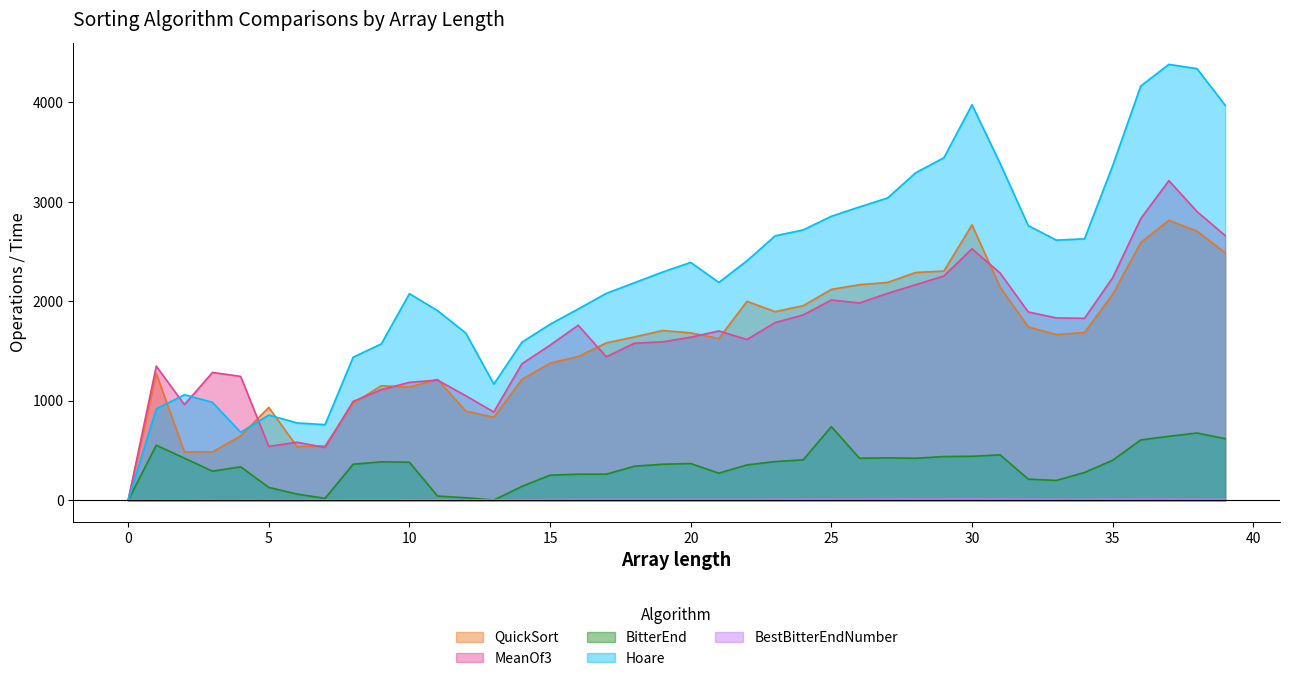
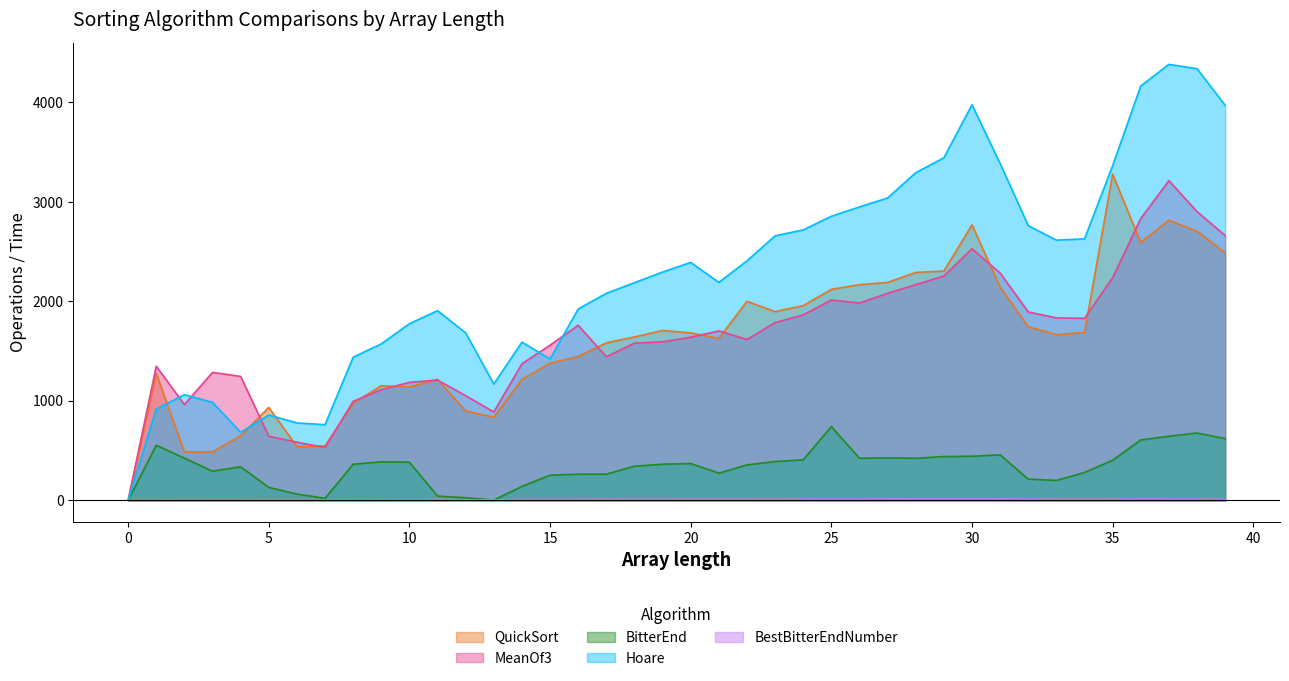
  {
    "QuickSort": {
      "5": 900,
      "10": 1100,
      "15": 1400,
      "20": 1700,
      "25": 2100,
      "30": 2800,
-     "35": 2100
+     "35": 3300
    },
    "MeanOf3": {
-     "5": 500,
+     "5": 600,
      "10": 1200,
      "15": 1600,
      "20": 1600,
      "25": 2000,
      "30": 2500,
      "35": 2200
    },
    "BitterEnd": {
      "5": 100,
      "10": 400,
      "15": 300,
      "20": 400,
      "25": 700,
      "30": 400,
      "35": 400
    },
    "Hoare": {
      "5": 900,
-     "10": 2100,
-     "15": 1800,
+     "10": 1800,
+     "15": 1400,
      "20": 2400,
      "25": 2900,
      "30": 4000,
      "35": 3400
    },
    "BestBitterEndNumber": {
      "5": 0,
      "10": 0,
      "15": 0,
      "20": 0,
      "25": 0,
      "30": 0,
      "35": 0
    }
  }
